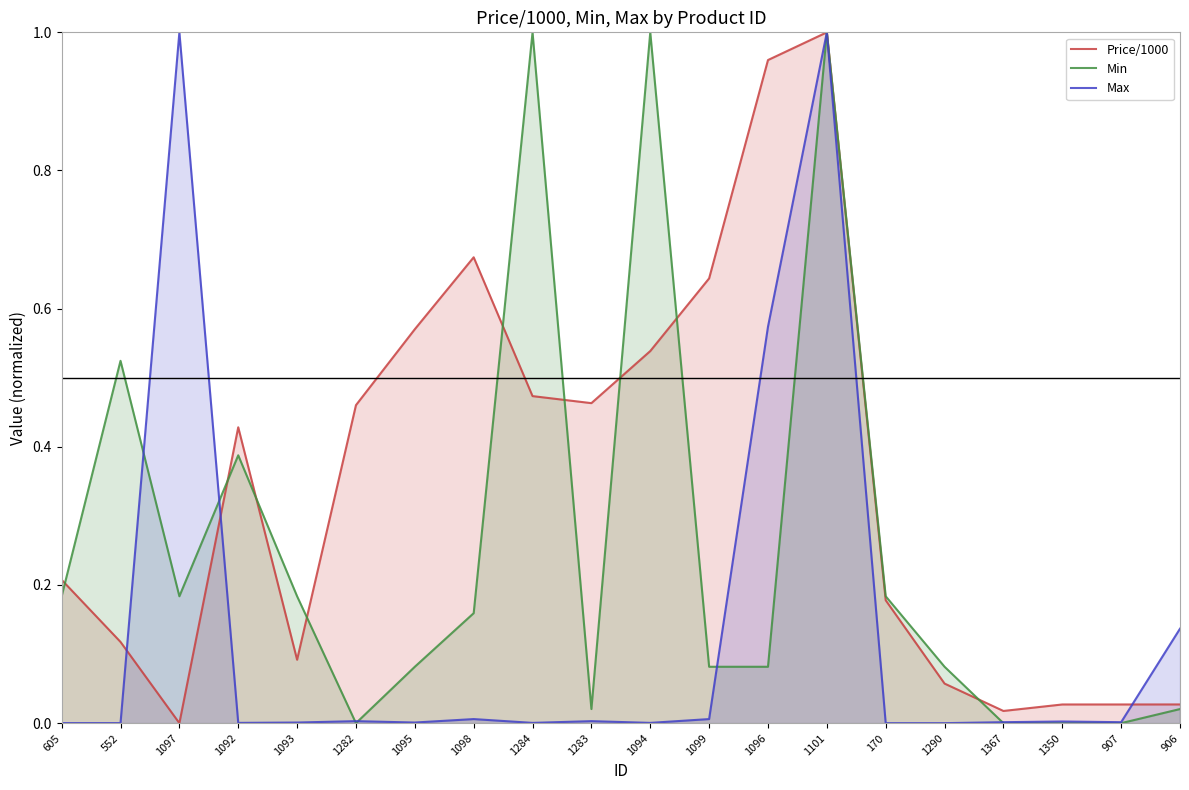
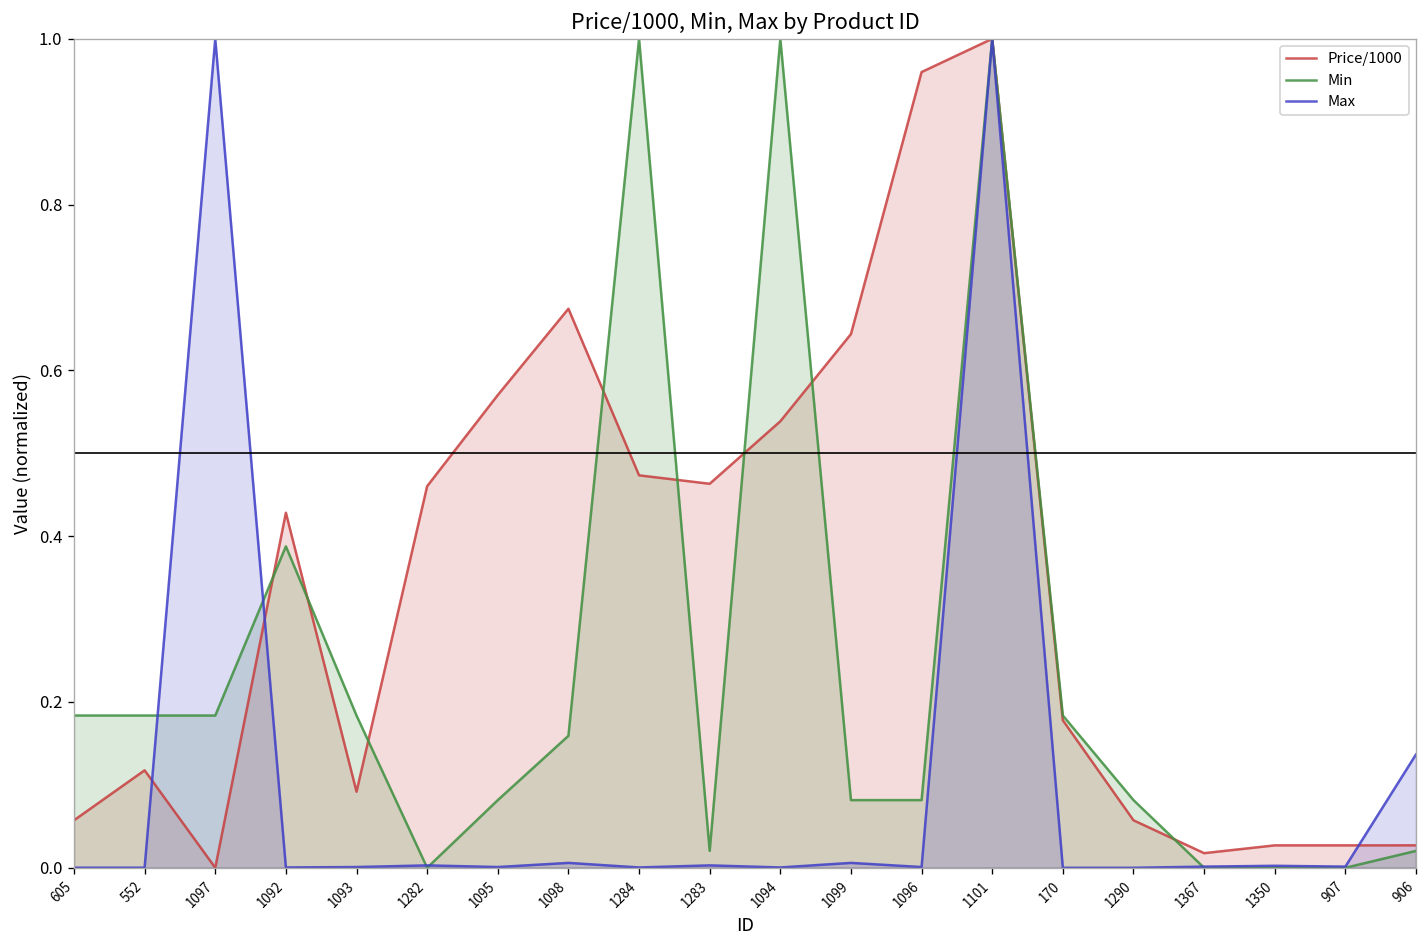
  {
    "Price/1000": {
-     "605": 0.21,
+     "605": 0.06,
      "552": 0.12,
      "1097": 0.00,
      "1092": 0.43,
      "1093": 0.09,
      "1282": 0.46,
      "1095": 0.57,
      "1098": 0.67,
      "1284": 0.47,
      "1283": 0.46,
      "1094": 0.54,
      "1099": 0.64,
      "1096": 0.96,
      "170": 0.18,
      "1290": 0.06,
      "1367": 0.02,
      "1350": 0.03,
      "907": 0.03,
      "906": 0.03
    },
    "Min": {
      "605": 0.18,
-     "552": 0.52,
+     "552": 0.18,
      "1097": 0.18,
      "1092": 0.39,
      "1093": 0.18,
      "1095": 0.08,
      "1098": 0.16,
      "1284": 1.00,
      "1283": 0.02,
      "1094": 1.00,
      "1099": 0.08,
      "1096": 0.08,
      "170": 0.18,
      "1290": 0.08,
      "906": 0.02
    },
    "Max": {
      "605": 0.00,
      "552": 0.00,
      "1097": 1.00,
      "1092": 0.00,
      "1093": 0.00,
      "1095": 0.00,
      "1098": 0.01,
      "1284": 0.00,
      "1283": 0.00,
      "1094": 0.00,
      "1099": 0.01,
-     "1096": 0.57,
+     "1096": 0.00,
      "170": 0.00,
      "1290": 0.00,
      "906": 0.14
    }
  }
